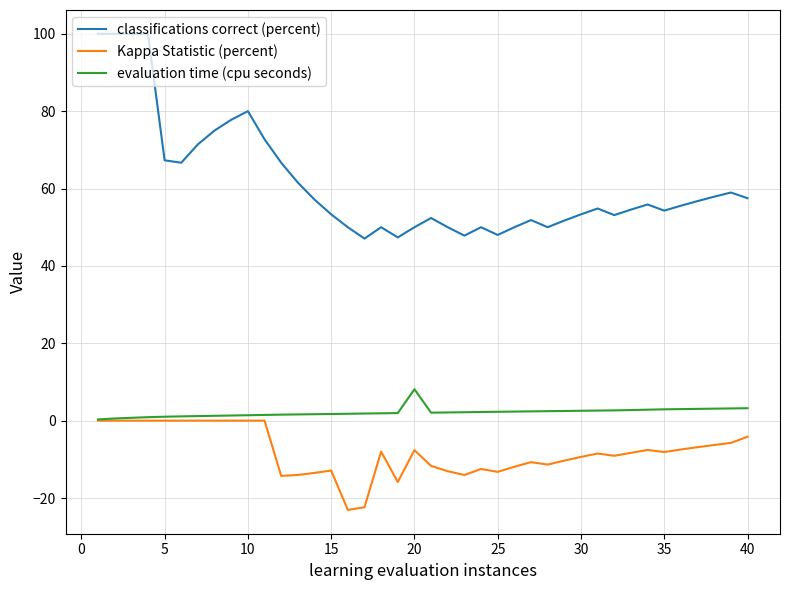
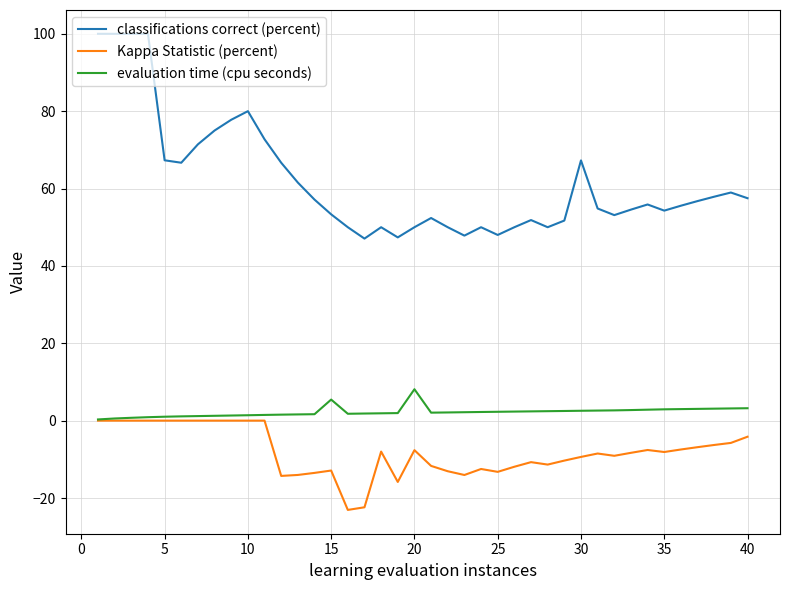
  {
    "classifications correct (percent)": {
      "5": 67,
      "10": 80,
      "15": 53,
      "20": 50,
      "25": 48,
-     "30": 53,
+     "30": 67,
      "35": 54,
      "40": 58
    },
    "Kappa Statistic (percent)": {
      "5": 0,
      "10": 0,
      "15": -13,
      "20": -8,
      "25": -13,
      "30": -9,
      "35": -8,
      "40": -4
    },
    "evaluation time (cpu seconds)": {
      "5": 1,
      "10": 1,
-     "15": 2,
+     "15": 5,
      "20": 8,
      "25": 2,
      "30": 3,
      "35": 3,
      "40": 3
    }
  }
